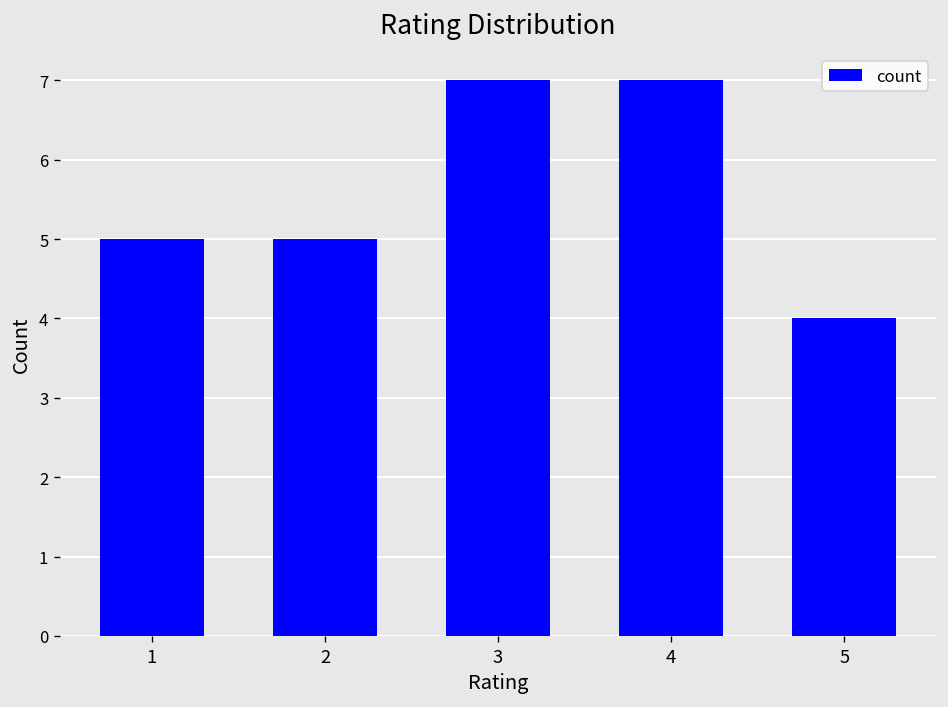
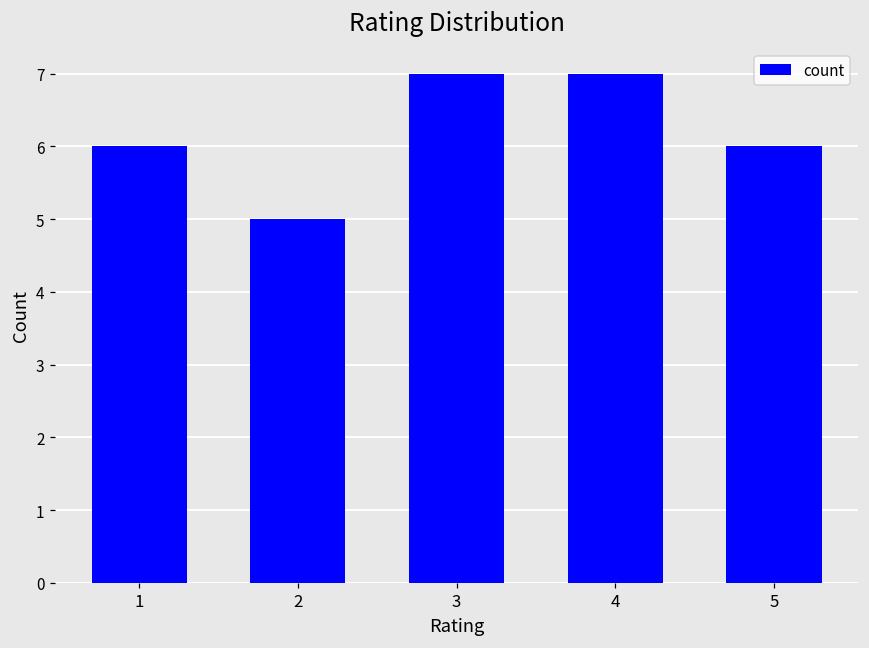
  {
-   "1": 5,
+   "1": 6,
    "2": 5,
    "3": 7,
    "4": 7,
-   "5": 4
+   "5": 6
  }
